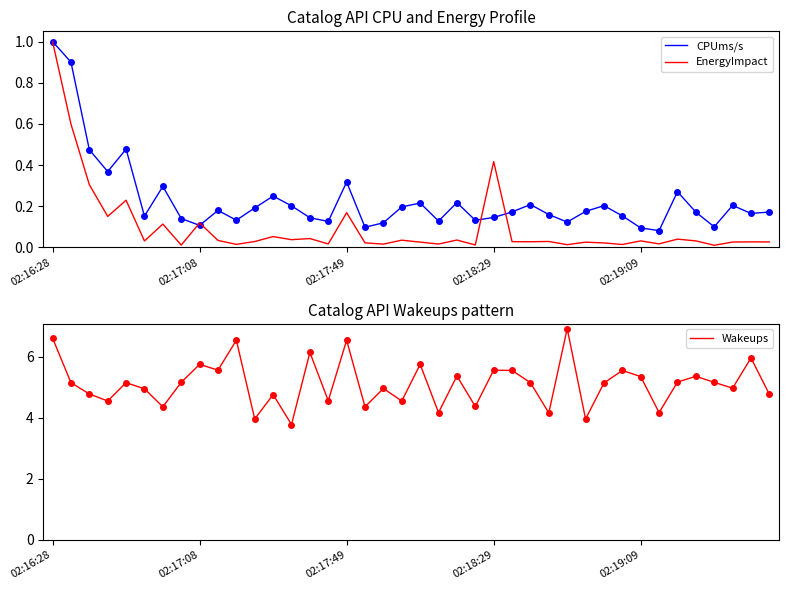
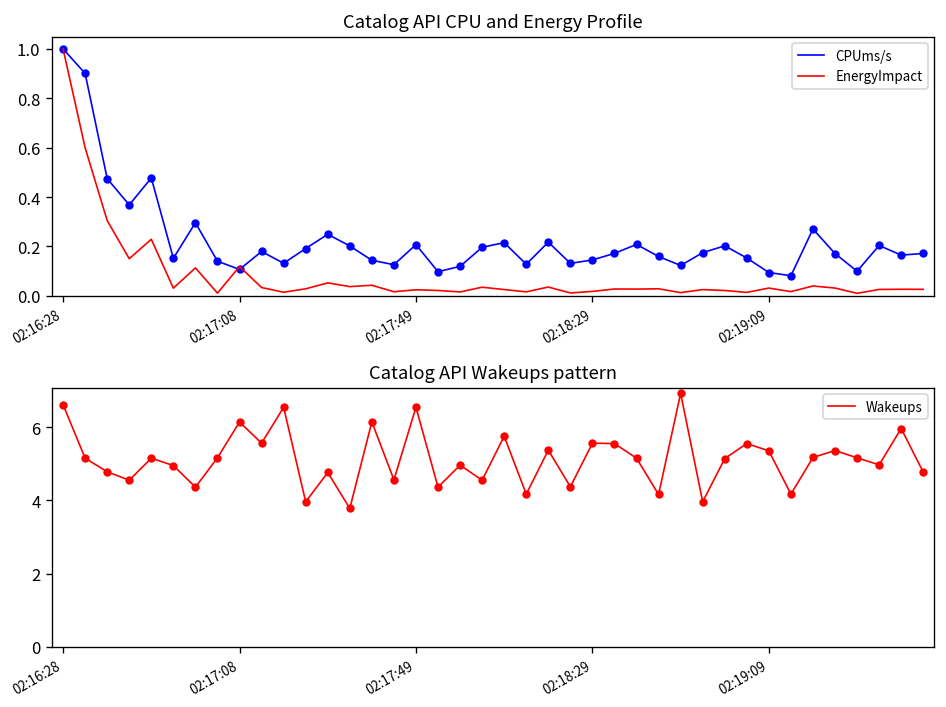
  {
    "Catalog API CPU and Energy Profile": {
      "CPUms/s": {
-       "02:17:49": 0.32,
+       "02:17:49": 0.21,
        "02:18:29": 0.15,
        "02:19:09": 0.09
      },
      "EnergyImpact": {
-       "02:17:49": 0.17,
-       "02:18:29": 0.42,
+       "02:17:49": 0.02,
+       "02:18:29": 0.02,
        "02:19:09": 0.03
      }
    },
    "Catalog API Wakeups pattern": {
      "02:16:28": 6.6,
-     "02:17:08": 5.8,
+     "02:17:08": 6.1,
      "02:17:49": 6.5,
      "02:18:29": 5.6,
      "02:19:09": 5.4
    }
  }
